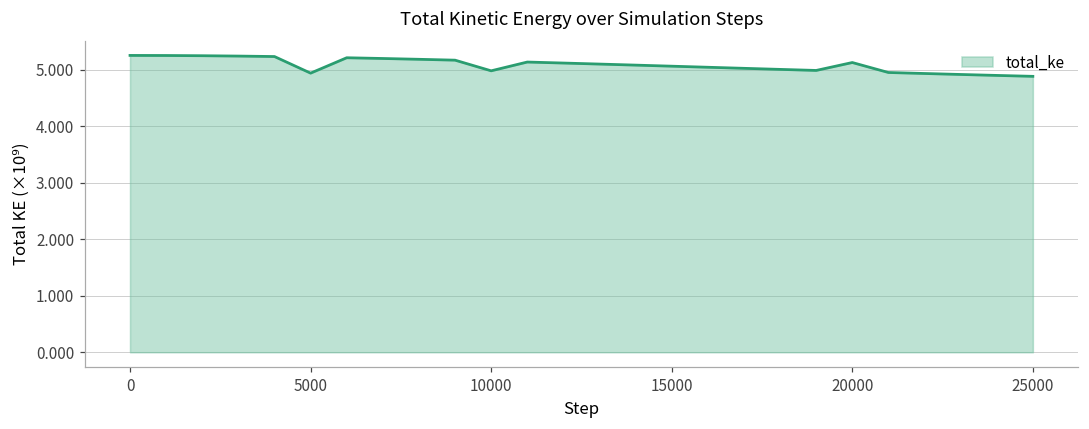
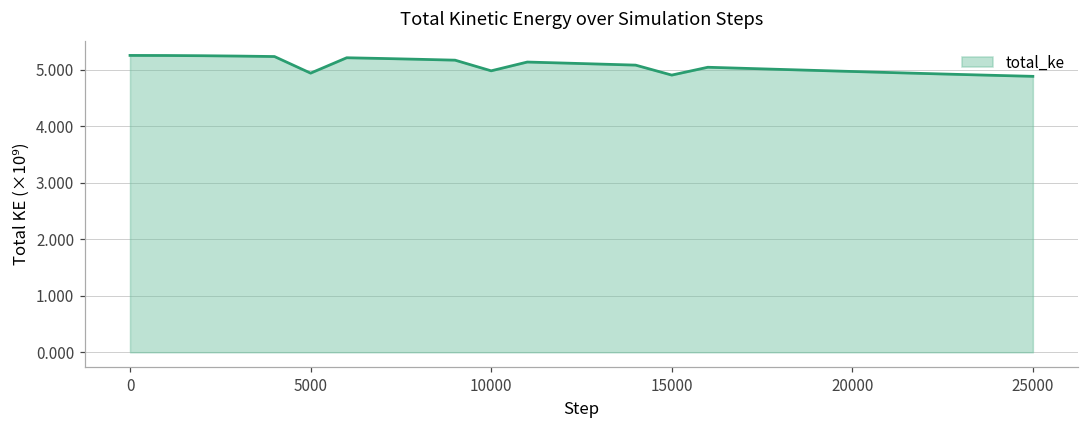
  {
    "0": 5.3,
    "5000": 4.9,
    "10000": 5.0,
-   "15000": 5.1,
-   "20000": 5.1,
+   "15000": 4.9,
+   "20000": 5.0,
    "25000": 4.9
  }
